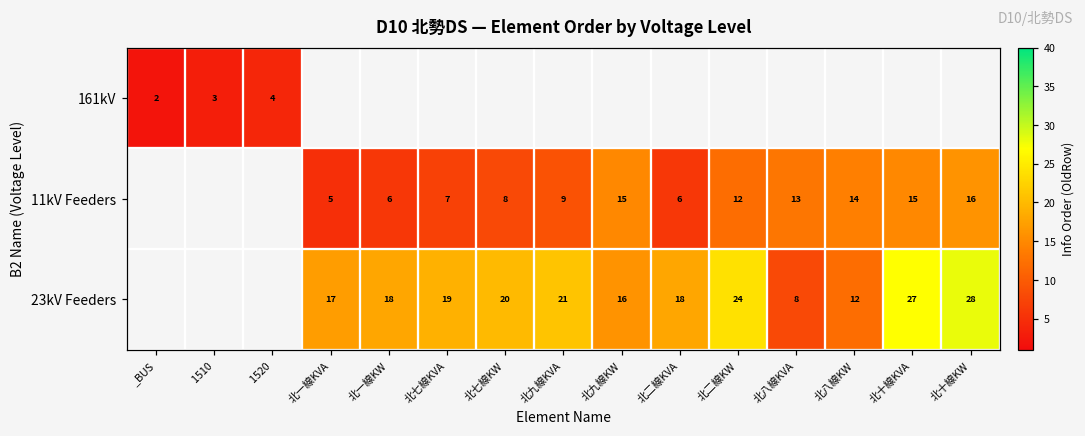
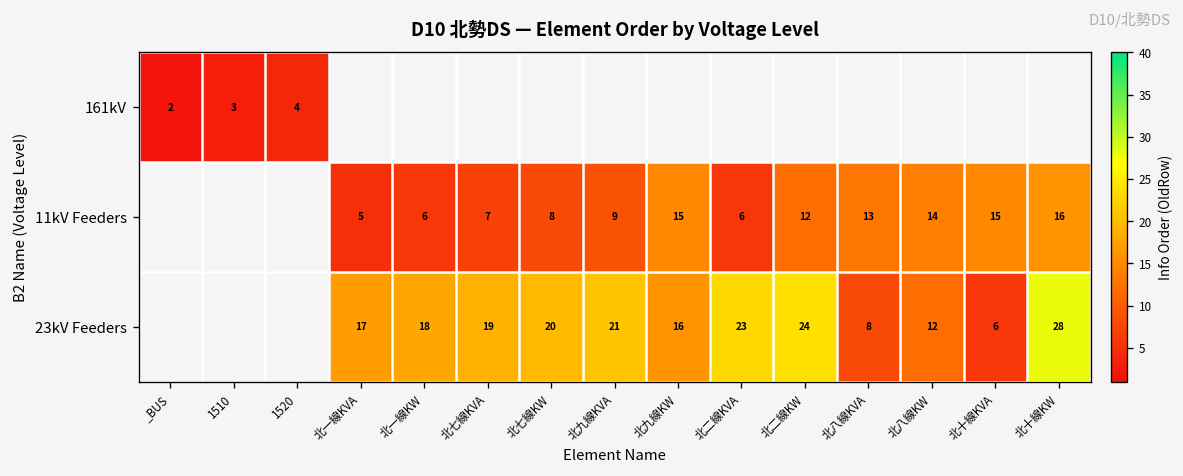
  {
    "161kV": {
      "_BUS": 2,
      "1510": 3,
      "1520": 4
    },
    "11kV Feeders": {
      "北一線KVA": 5,
      "北一線KW": 6,
      "北七線KVA": 7,
      "北七線KW": 8,
      "北九線KVA": 9,
      "北九線KW": 15,
      "北二線KVA": 6,
      "北二線KW": 12,
      "北八線KVA": 13,
      "北八線KW": 14,
      "北十線KVA": 15,
      "北十線KW": 16
    },
    "23kV Feeders": {
      "北一線KVA": 17,
      "北一線KW": 18,
      "北七線KVA": 19,
      "北七線KW": 20,
      "北九線KVA": 21,
      "北九線KW": 16,
-     "北二線KVA": 18,
+     "北二線KVA": 23,
      "北二線KW": 24,
      "北八線KVA": 8,
      "北八線KW": 12,
-     "北十線KVA": 27,
+     "北十線KVA": 6,
      "北十線KW": 28
    }
  }
